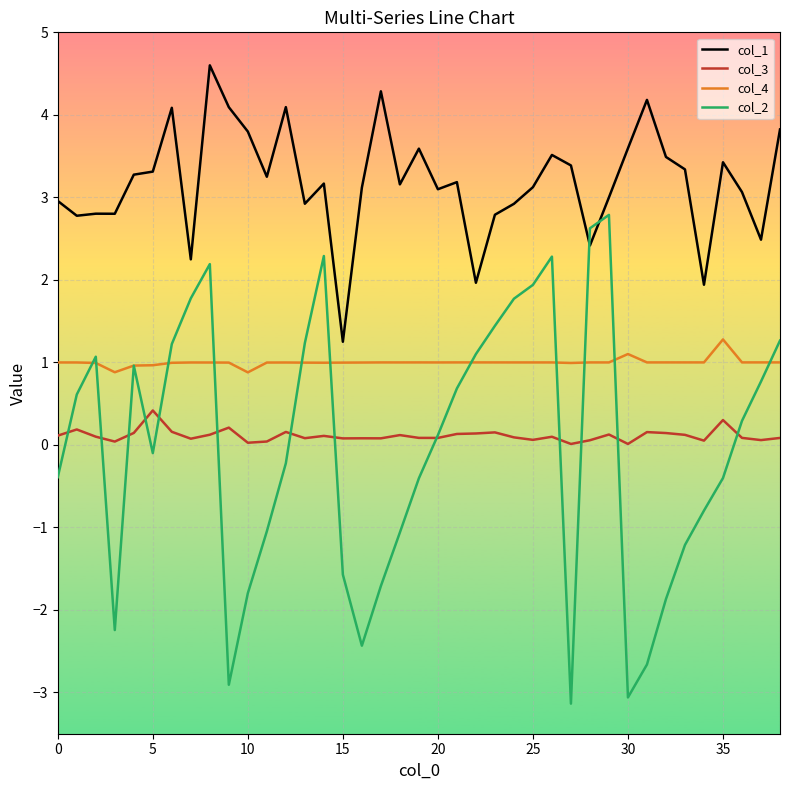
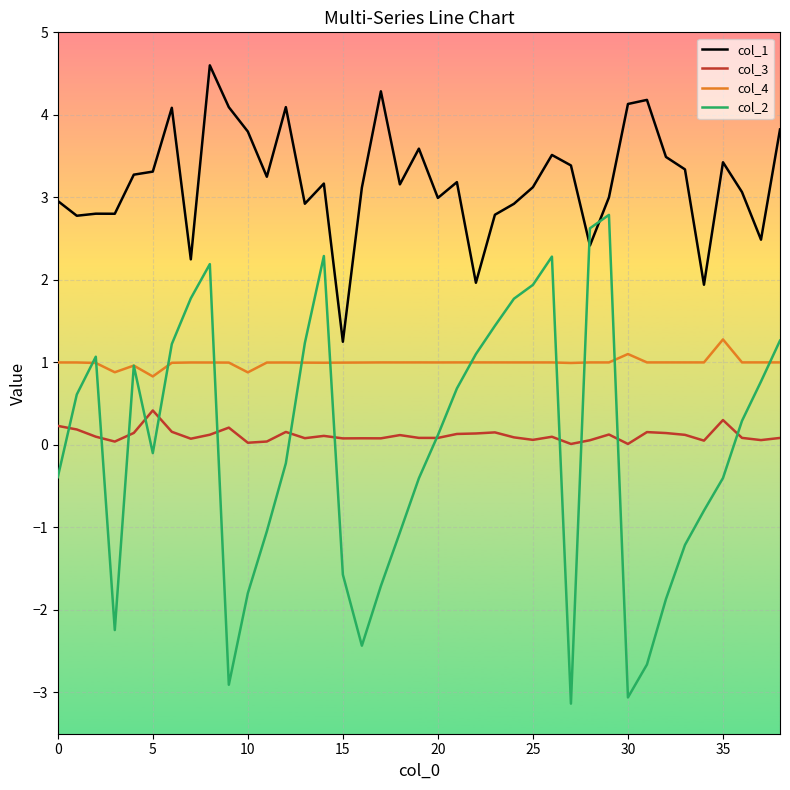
  {
    "col_1": {
      "0": 3.0,
      "5": 3.3,
      "10": 3.8,
      "15": 1.3,
-     "20": 3.1,
+     "20": 3.0,
      "25": 3.1,
-     "30": 3.6,
+     "30": 4.1,
      "35": 3.4
    },
    "col_3": {
-     "0": 0.1,
+     "0": 0.2,
      "5": 0.4,
      "10": 0.0,
      "15": 0.1,
      "20": 0.1,
      "25": 0.1,
      "30": 0.0,
      "35": 0.3
    },
    "col_4": {
      "0": 1.0,
-     "5": 1.0,
+     "5": 0.8,
      "10": 0.9,
      "15": 1.0,
      "20": 1.0,
      "25": 1.0,
      "30": 1.1,
      "35": 1.3
    },
    "col_2": {
      "0": -0.4,
      "5": -0.1,
      "10": -1.8,
      "15": -1.6,
      "20": 0.1,
      "25": 1.9,
      "30": -3.1,
      "35": -0.4
    }
  }
